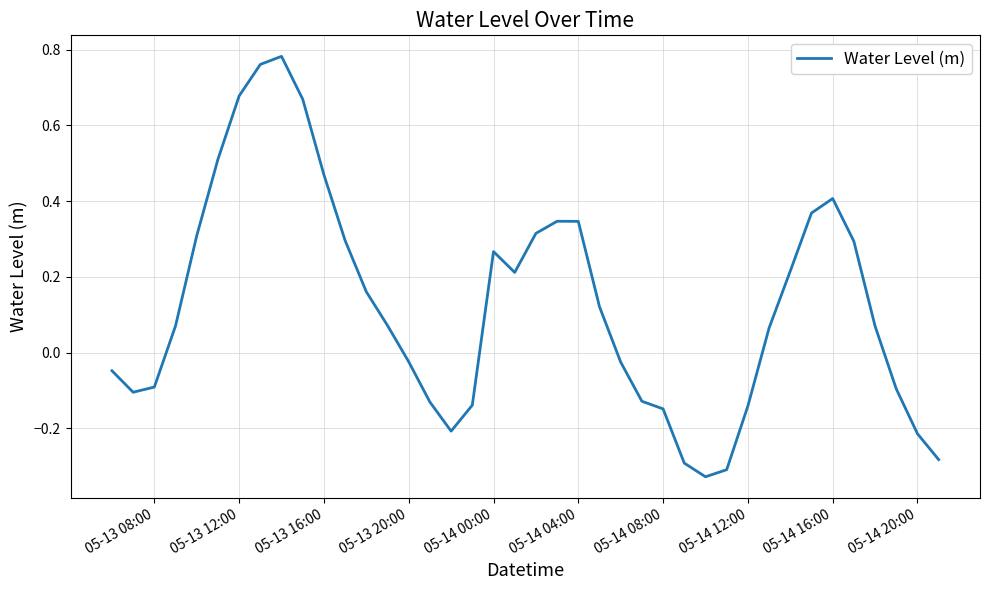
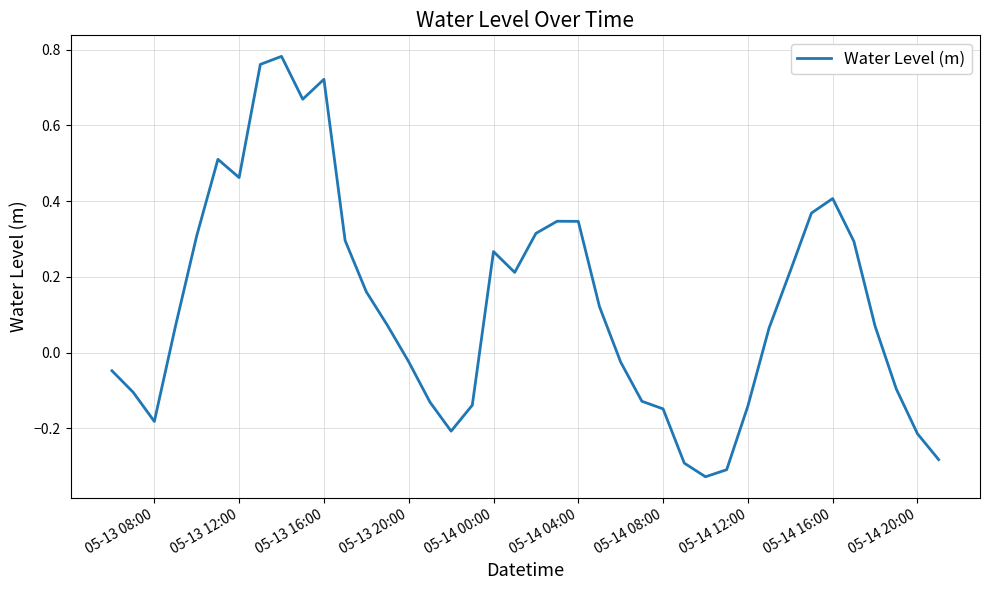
  {
-   "05-13 08:00": -0.09,
-   "05-13 12:00": 0.68,
-   "05-13 16:00": 0.47,
+   "05-13 08:00": -0.18,
+   "05-13 12:00": 0.46,
+   "05-13 16:00": 0.72,
    "05-13 20:00": -0.02,
    "05-14 00:00": 0.27,
    "05-14 04:00": 0.35,
    "05-14 08:00": -0.15,
    "05-14 12:00": -0.14,
    "05-14 16:00": 0.41,
    "05-14 20:00": -0.21
  }
